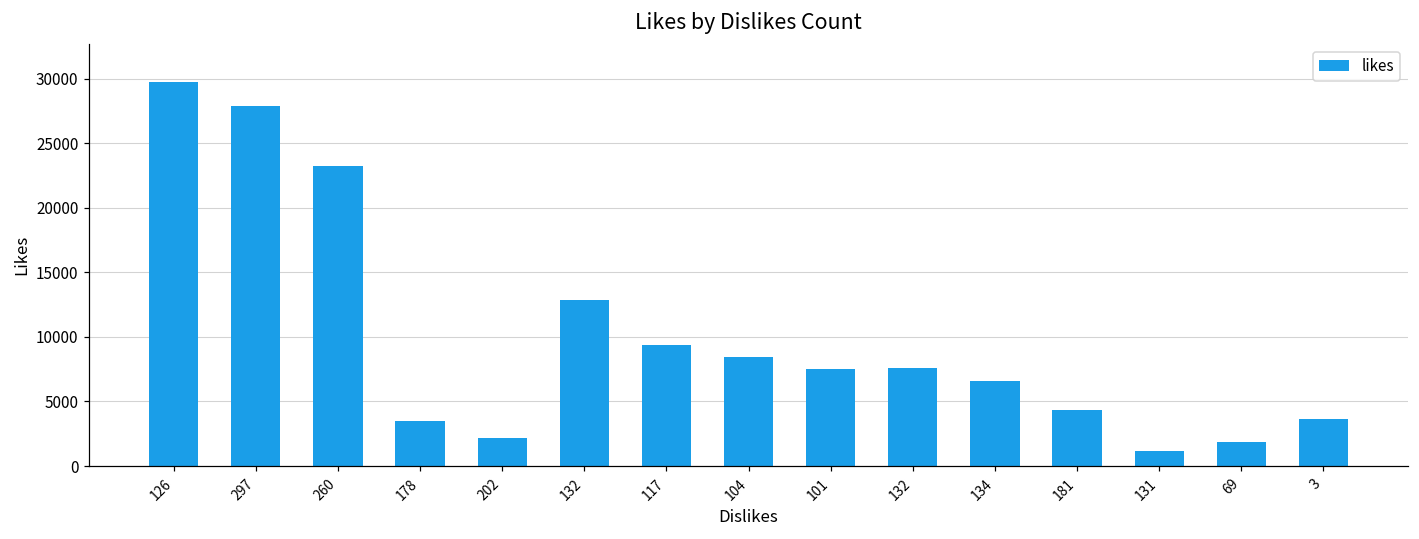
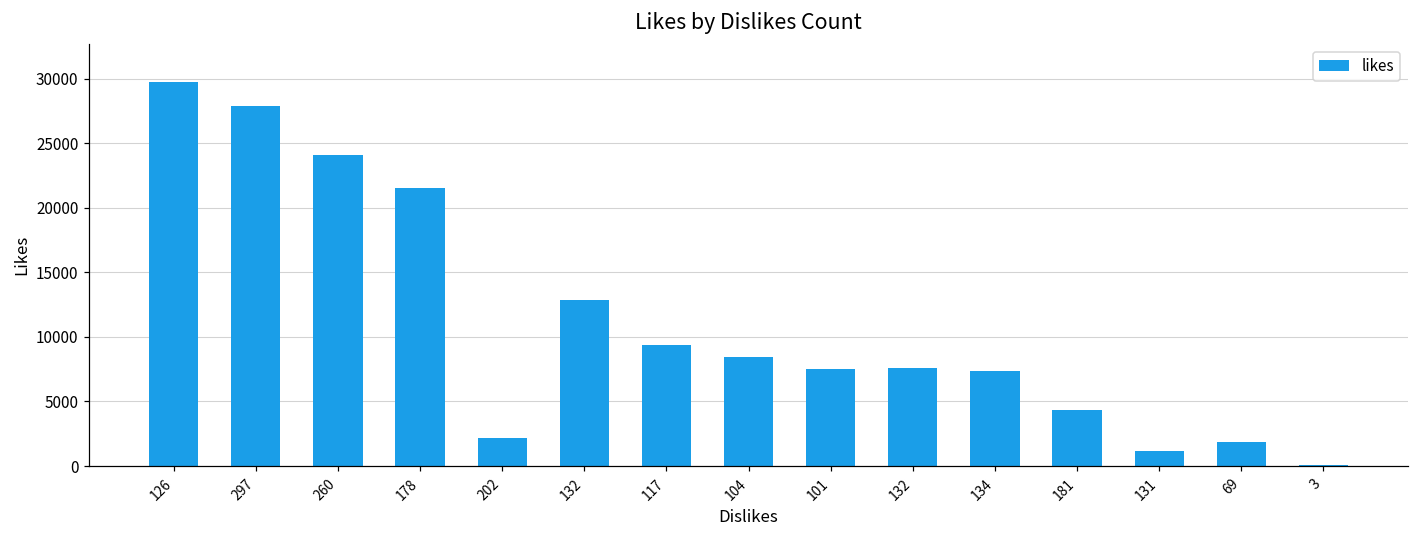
  {
    "126": 29700,
    "297": 27900,
-   "260": 23200,
-   "178": 3500,
+   "260": 24100,
+   "178": 21500,
    "202": 2200,
    "117": 9400,
    "104": 8500,
    "101": 7600,
-   "134": 6600,
+   "134": 7400,
    "181": 4400,
    "131": 1200,
    "69": 1900,
-   "3": 3600
+   "3": 100
  }
